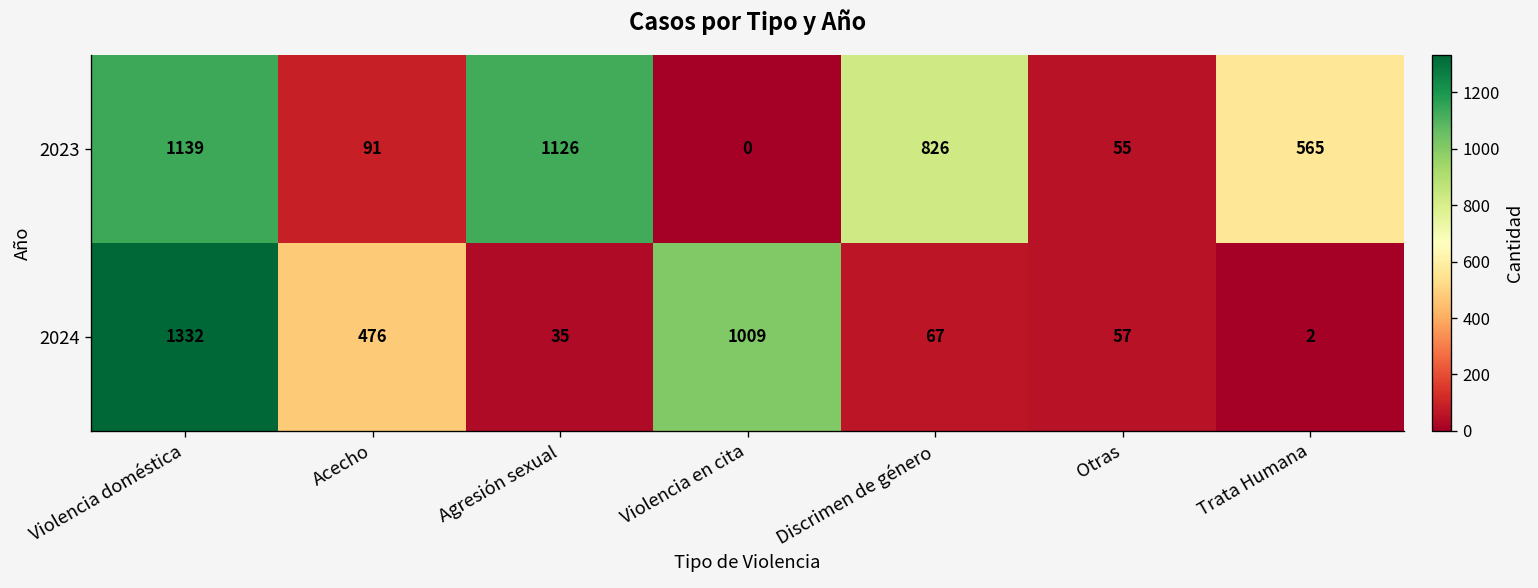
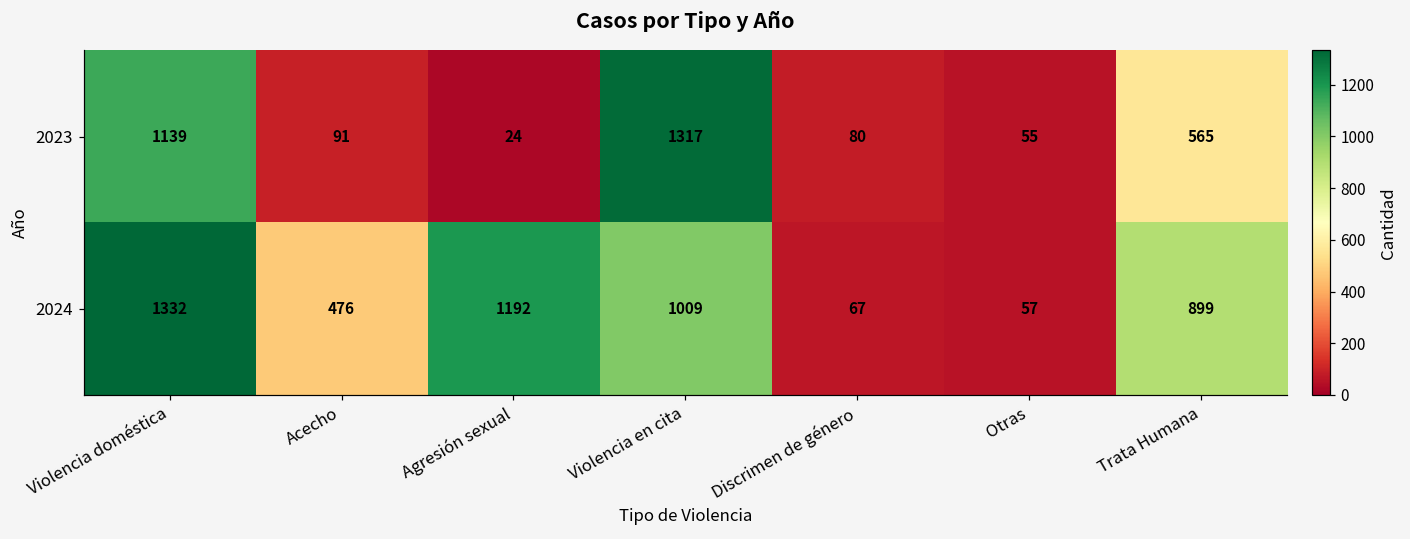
  {
    "2023": {
      "Violencia doméstica": 1139,
      "Acecho": 91,
-     "Agresión sexual": 1126,
-     "Violencia en cita": 0,
-     "Discrimen de género": 826,
+     "Agresión sexual": 24,
+     "Violencia en cita": 1317,
+     "Discrimen de género": 80,
      "Otras": 55,
      "Trata Humana": 565
    },
    "2024": {
      "Violencia doméstica": 1332,
      "Acecho": 476,
-     "Agresión sexual": 35,
+     "Agresión sexual": 1192,
      "Violencia en cita": 1009,
      "Discrimen de género": 67,
      "Otras": 57,
-     "Trata Humana": 2
+     "Trata Humana": 899
    }
  }
